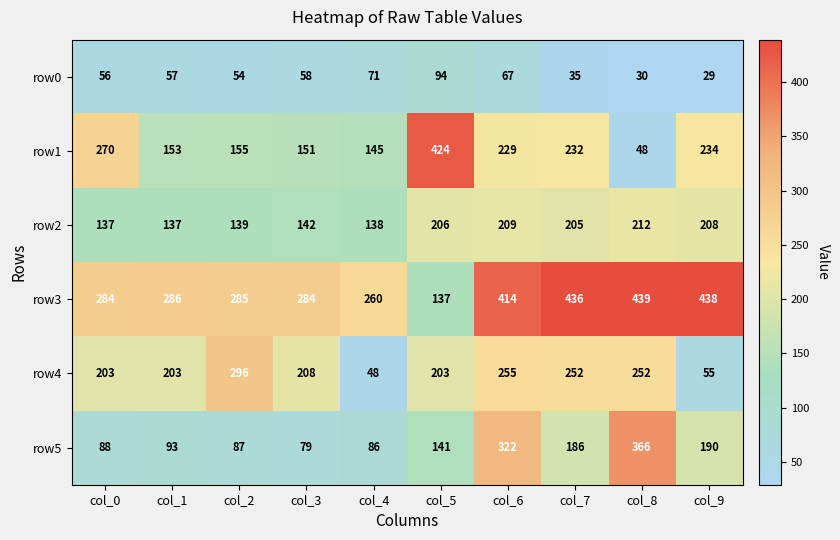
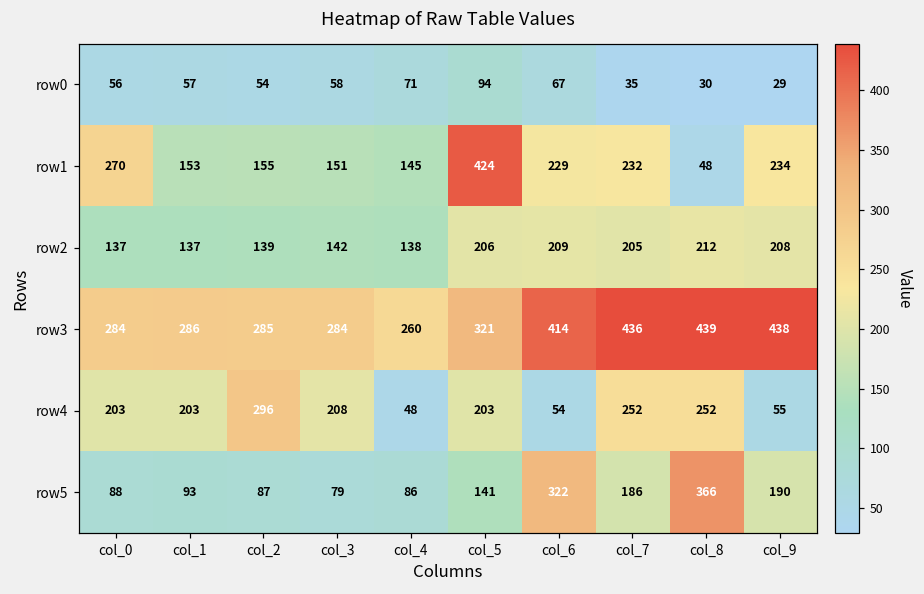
  {
    "row0": {
      "col_0": 56,
      "col_1": 57,
      "col_2": 54,
      "col_3": 58,
      "col_4": 71,
      "col_5": 94,
      "col_6": 67,
      "col_7": 35,
      "col_8": 30,
      "col_9": 29
    },
    "row1": {
      "col_0": 270,
      "col_1": 153,
      "col_2": 155,
      "col_3": 151,
      "col_4": 145,
      "col_5": 424,
      "col_6": 229,
      "col_7": 232,
      "col_8": 48,
      "col_9": 234
    },
    "row2": {
      "col_0": 137,
      "col_1": 137,
      "col_2": 139,
      "col_3": 142,
      "col_4": 138,
      "col_5": 206,
      "col_6": 209,
      "col_7": 205,
      "col_8": 212,
      "col_9": 208
    },
    "row3": {
      "col_0": 284,
      "col_1": 286,
      "col_2": 285,
      "col_3": 284,
      "col_4": 260,
-     "col_5": 137,
+     "col_5": 321,
      "col_6": 414,
      "col_7": 436,
      "col_8": 439,
      "col_9": 438
    },
    "row4": {
      "col_0": 203,
      "col_1": 203,
      "col_2": 296,
      "col_3": 208,
      "col_4": 48,
      "col_5": 203,
-     "col_6": 255,
+     "col_6": 54,
      "col_7": 252,
      "col_8": 252,
      "col_9": 55
    },
    "row5": {
      "col_0": 88,
      "col_1": 93,
      "col_2": 87,
      "col_3": 79,
      "col_4": 86,
      "col_5": 141,
      "col_6": 322,
      "col_7": 186,
      "col_8": 366,
      "col_9": 190
    }
  }
